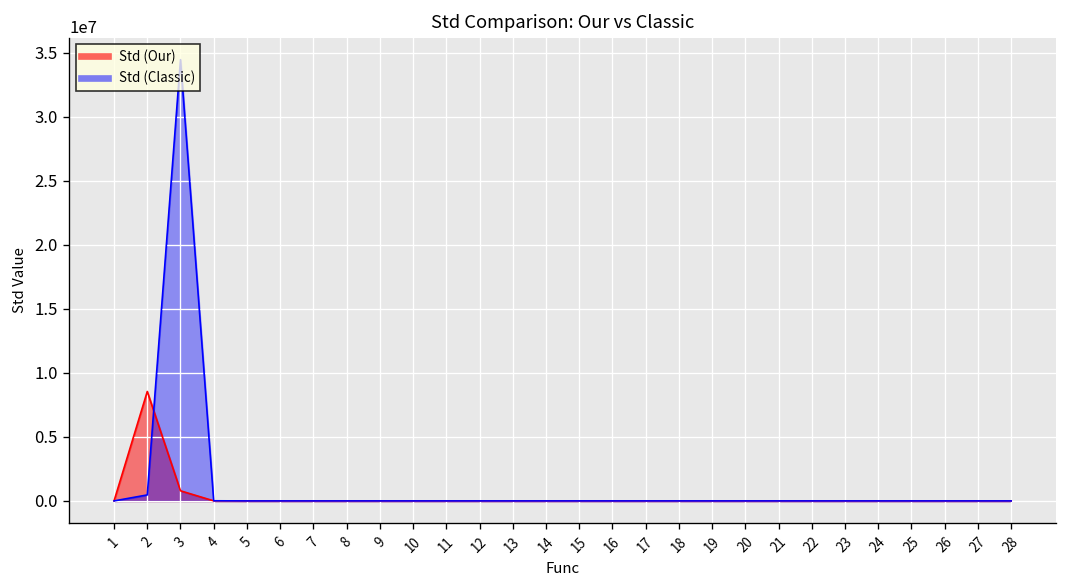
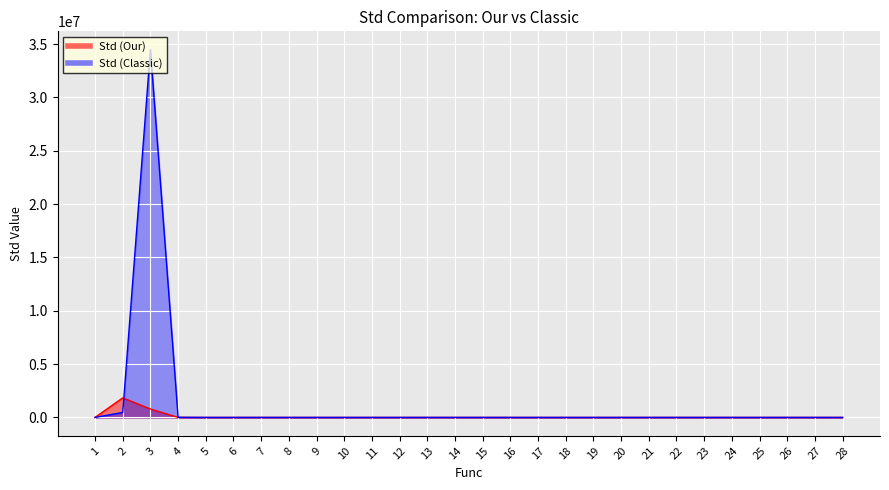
  {
    "Std (Our)": {
-     "2": 8500000,
+     "2": 1800000,
      "3": 800000
    },
    "Std (Classic)": {
      "2": 500000
    }
  }
